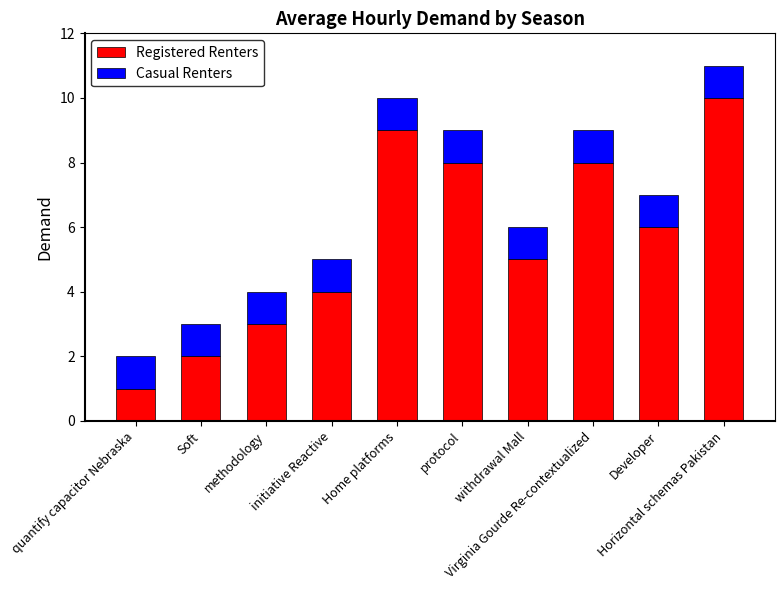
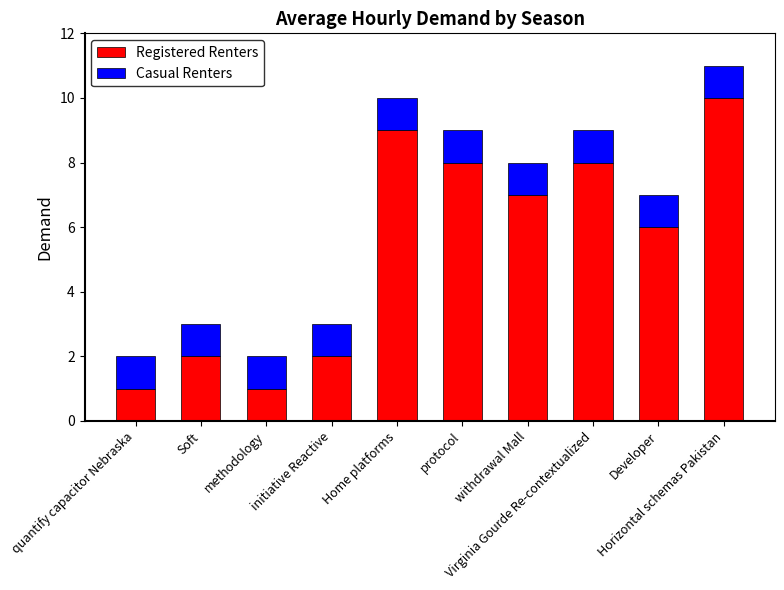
  {
    "Registered Renters": {
      "quantify capacitor Nebraska": 1,
      "Soft": 2,
-     "methodology": 3,
-     "initiative Reactive": 4,
+     "methodology": 1,
+     "initiative Reactive": 2,
      "Home platforms": 9,
      "protocol": 8,
-     "withdrawal Mall": 5,
+     "withdrawal Mall": 7,
      "Virginia Gourde Re-contextualized": 8,
      "Developer": 6,
      "Horizontal schemas Pakistan": 10
    },
    "Casual Renters": {
      "quantify capacitor Nebraska": 1,
      "Soft": 1,
      "methodology": 1,
      "initiative Reactive": 1,
      "Home platforms": 1,
      "protocol": 1,
      "withdrawal Mall": 1,
      "Virginia Gourde Re-contextualized": 1,
      "Developer": 1,
      "Horizontal schemas Pakistan": 1
    }
  }
